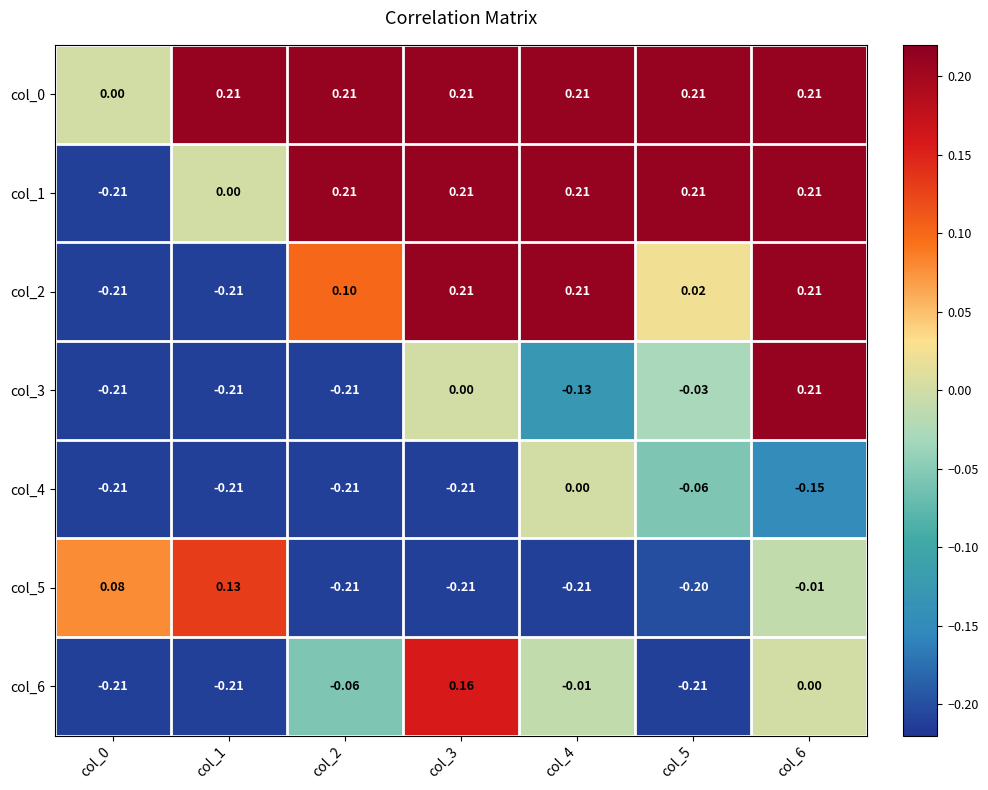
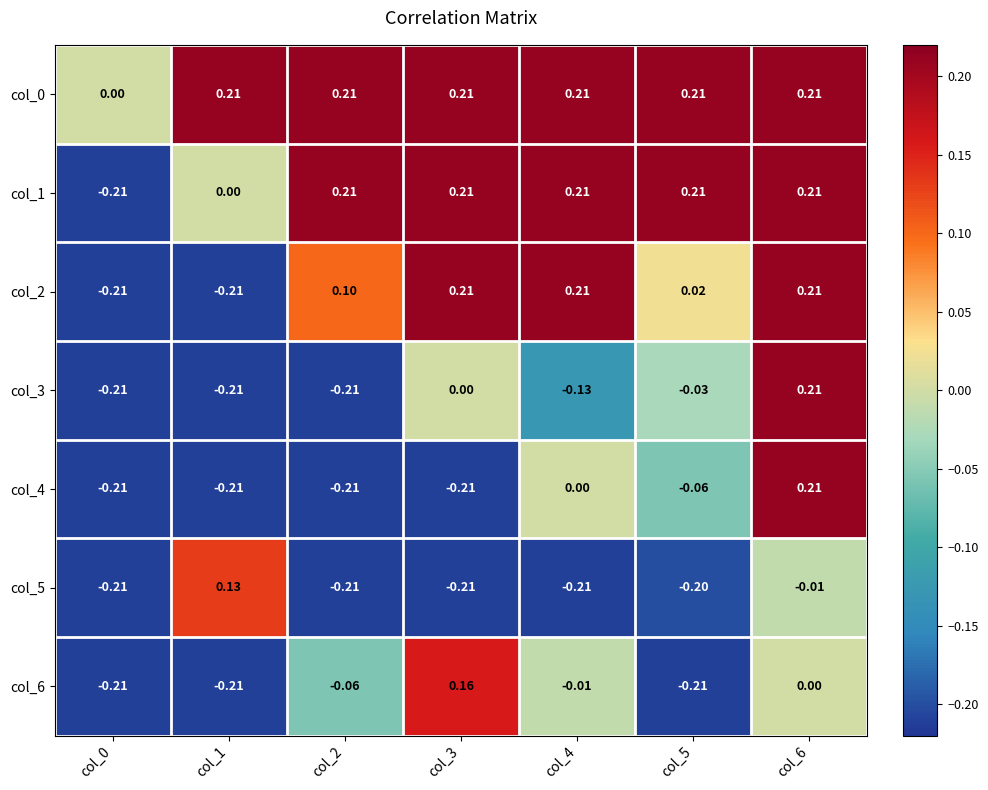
  {
    "col_0": {
      "col_0": 0.00,
      "col_1": 0.21,
      "col_2": 0.21,
      "col_3": 0.21,
      "col_4": 0.21,
      "col_5": 0.21,
      "col_6": 0.21
    },
    "col_1": {
      "col_0": -0.21,
      "col_1": 0.00,
      "col_2": 0.21,
      "col_3": 0.21,
      "col_4": 0.21,
      "col_5": 0.21,
      "col_6": 0.21
    },
    "col_2": {
      "col_0": -0.21,
      "col_1": -0.21,
      "col_2": 0.10,
      "col_3": 0.21,
      "col_4": 0.21,
      "col_5": 0.02,
      "col_6": 0.21
    },
    "col_3": {
      "col_0": -0.21,
      "col_1": -0.21,
      "col_2": -0.21,
      "col_3": 0.00,
      "col_4": -0.13,
      "col_5": -0.03,
      "col_6": 0.21
    },
    "col_4": {
      "col_0": -0.21,
      "col_1": -0.21,
      "col_2": -0.21,
      "col_3": -0.21,
      "col_4": 0.00,
      "col_5": -0.06,
-     "col_6": -0.15
+     "col_6": 0.21
    },
    "col_5": {
-     "col_0": 0.08,
+     "col_0": -0.21,
      "col_1": 0.13,
      "col_2": -0.21,
      "col_3": -0.21,
      "col_4": -0.21,
      "col_5": -0.20,
      "col_6": -0.01
    },
    "col_6": {
      "col_0": -0.21,
      "col_1": -0.21,
      "col_2": -0.06,
      "col_3": 0.16,
      "col_4": -0.01,
      "col_5": -0.21,
      "col_6": 0.00
    }
  }
